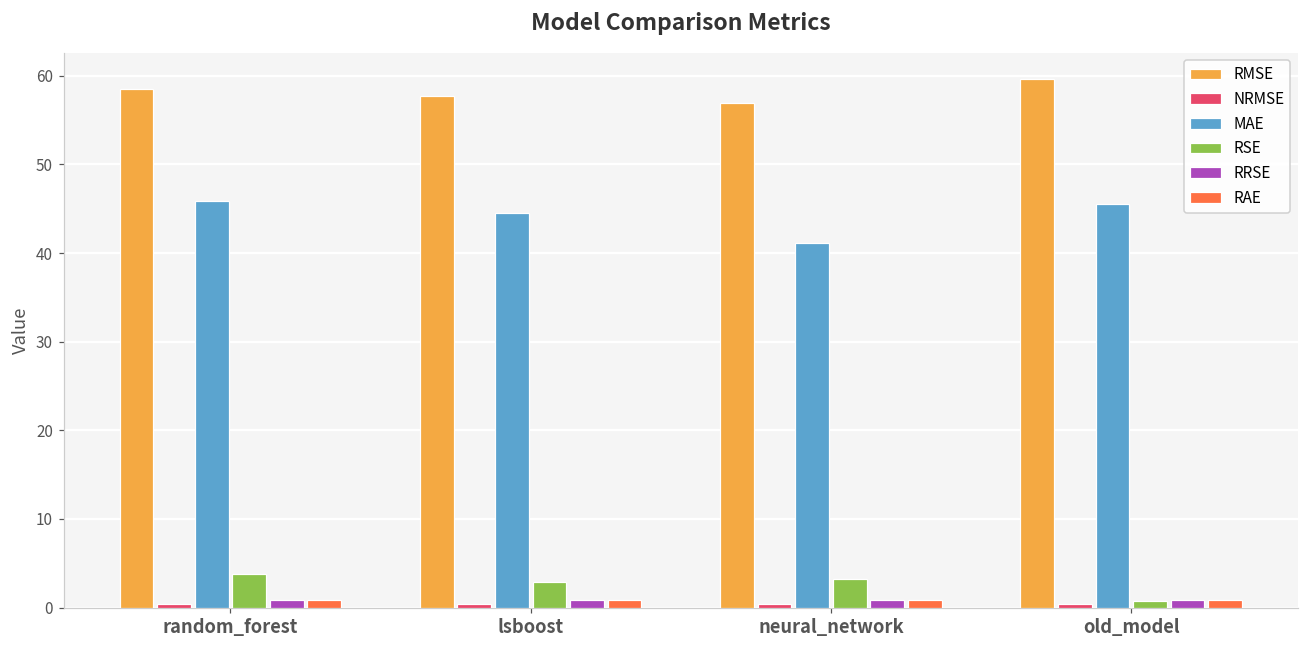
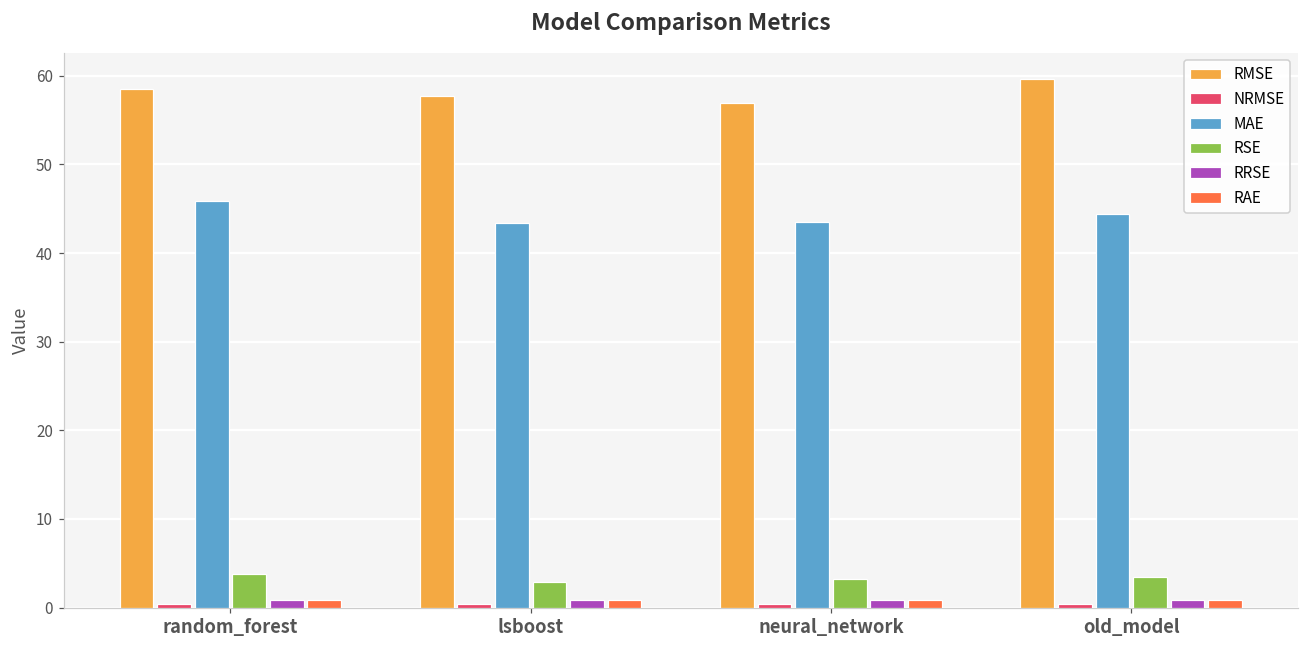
  {
    "NRMSE": {
      "random_forest": 0,
      "lsboost": 0,
      "neural_network": 0,
      "old_model": 0
    },
    "MAE": {
      "random_forest": 46,
-     "lsboost": 45,
-     "neural_network": 41,
-     "old_model": 46
+     "lsboost": 43,
+     "neural_network": 44,
+     "old_model": 44
    },
    "RSE": {
      "random_forest": 4,
      "lsboost": 3,
      "neural_network": 3,
-     "old_model": 1
+     "old_model": 3
    },
    "RRSE": {
      "random_forest": 1,
      "lsboost": 1,
      "neural_network": 1,
      "old_model": 1
    }
  }
